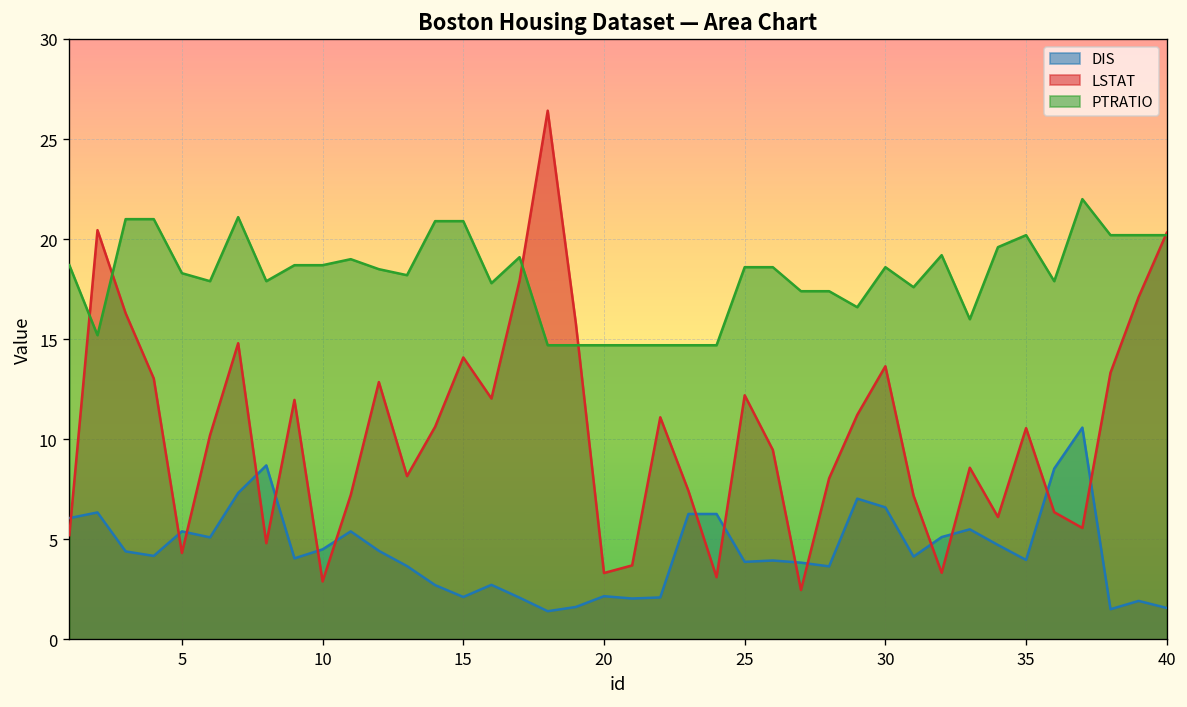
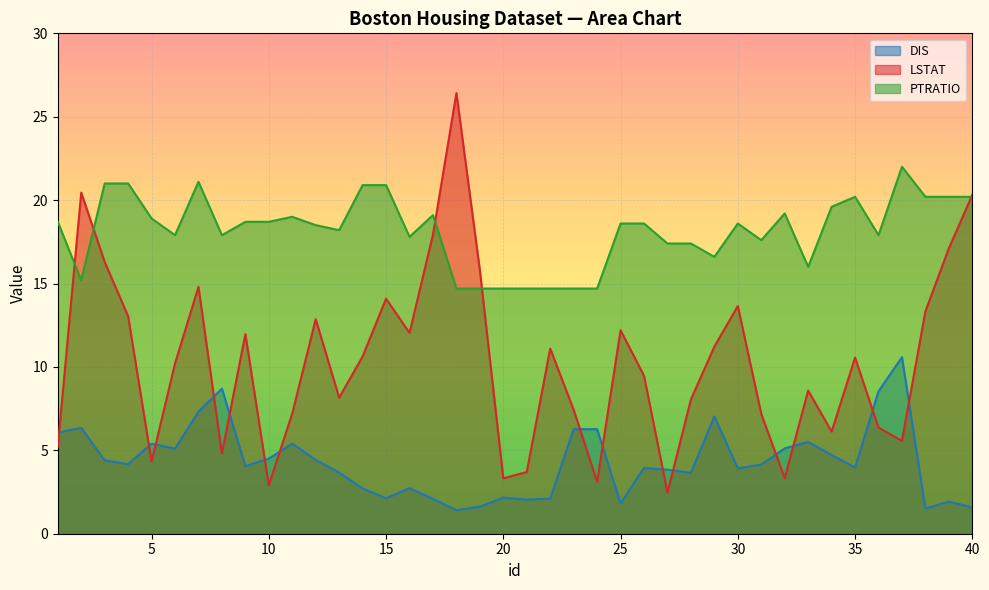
  {
    "DIS": {
      "5": 5.4,
      "10": 4.5,
      "15": 2.1,
      "20": 2.2,
-     "25": 3.9,
-     "30": 6.6,
+     "25": 1.8,
+     "30": 3.9,
      "35": 4.0,
      "40": 1.6
    },
    "LSTAT": {
      "5": 4.3,
      "10": 2.9,
      "15": 14.1,
      "20": 3.3,
      "25": 12.2,
      "30": 13.7,
      "35": 10.6
    },
    "PTRATIO": {
-     "5": 18.3,
+     "5": 18.9,
      "10": 18.7,
      "15": 20.9,
      "20": 14.7,
      "25": 18.6,
      "30": 18.6,
      "35": 20.2
    }
  }
